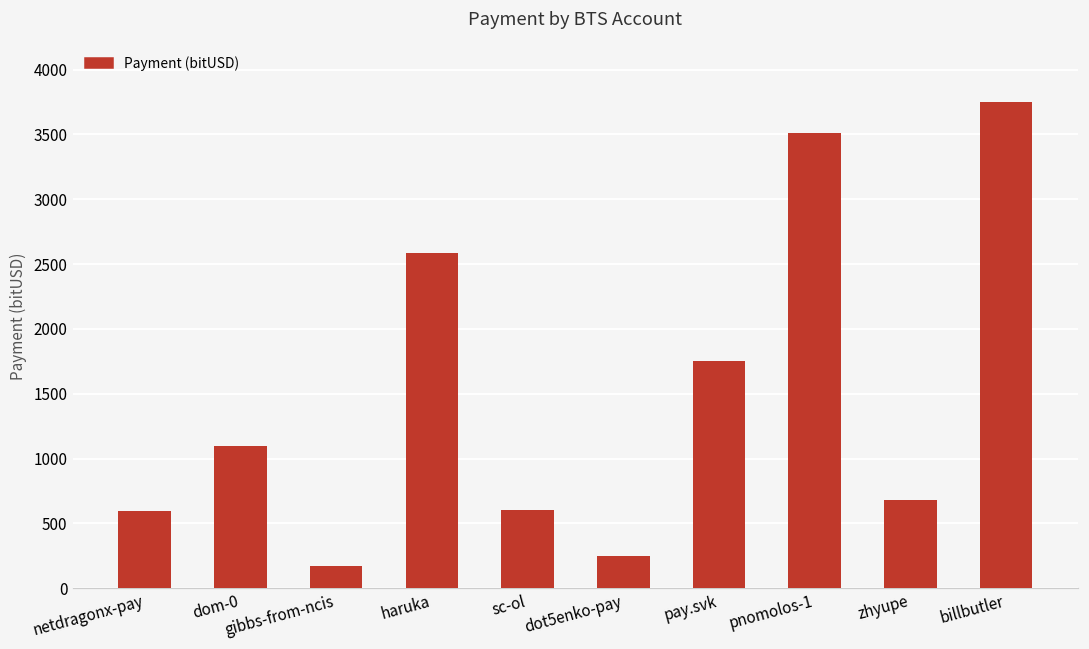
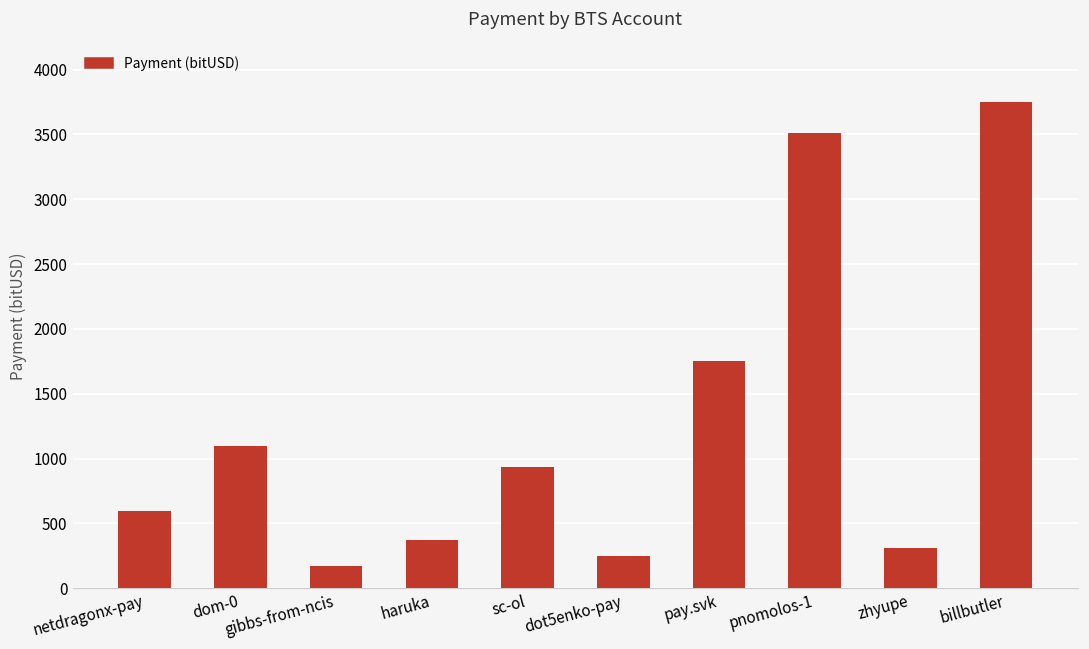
  {
    "netdragonx-pay": 600,
    "dom-0": 1090,
    "gibbs-from-ncis": 170,
-   "haruka": 2590,
-   "sc-ol": 600,
+   "haruka": 380,
+   "sc-ol": 940,
    "dot5enko-pay": 250,
    "pay.svk": 1750,
    "pnomolos-1": 3510,
-   "zhyupe": 680,
+   "zhyupe": 310,
    "billbutler": 3750
  }
